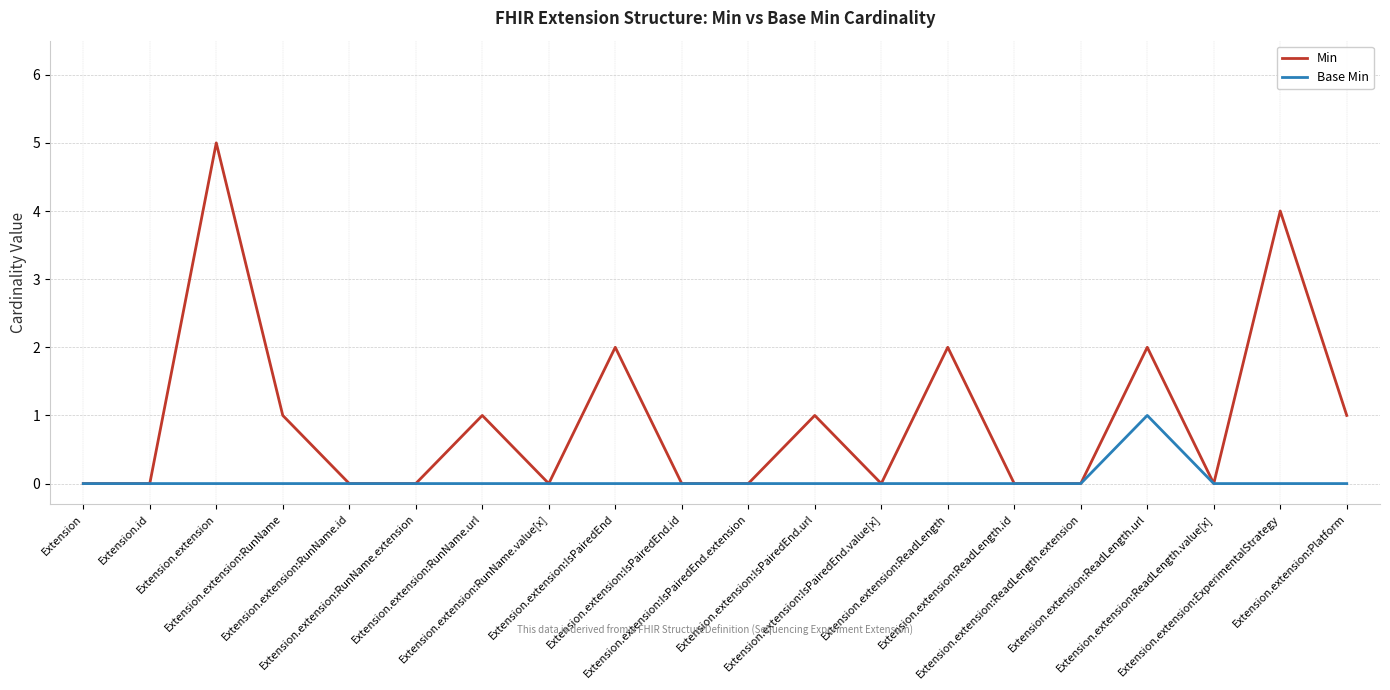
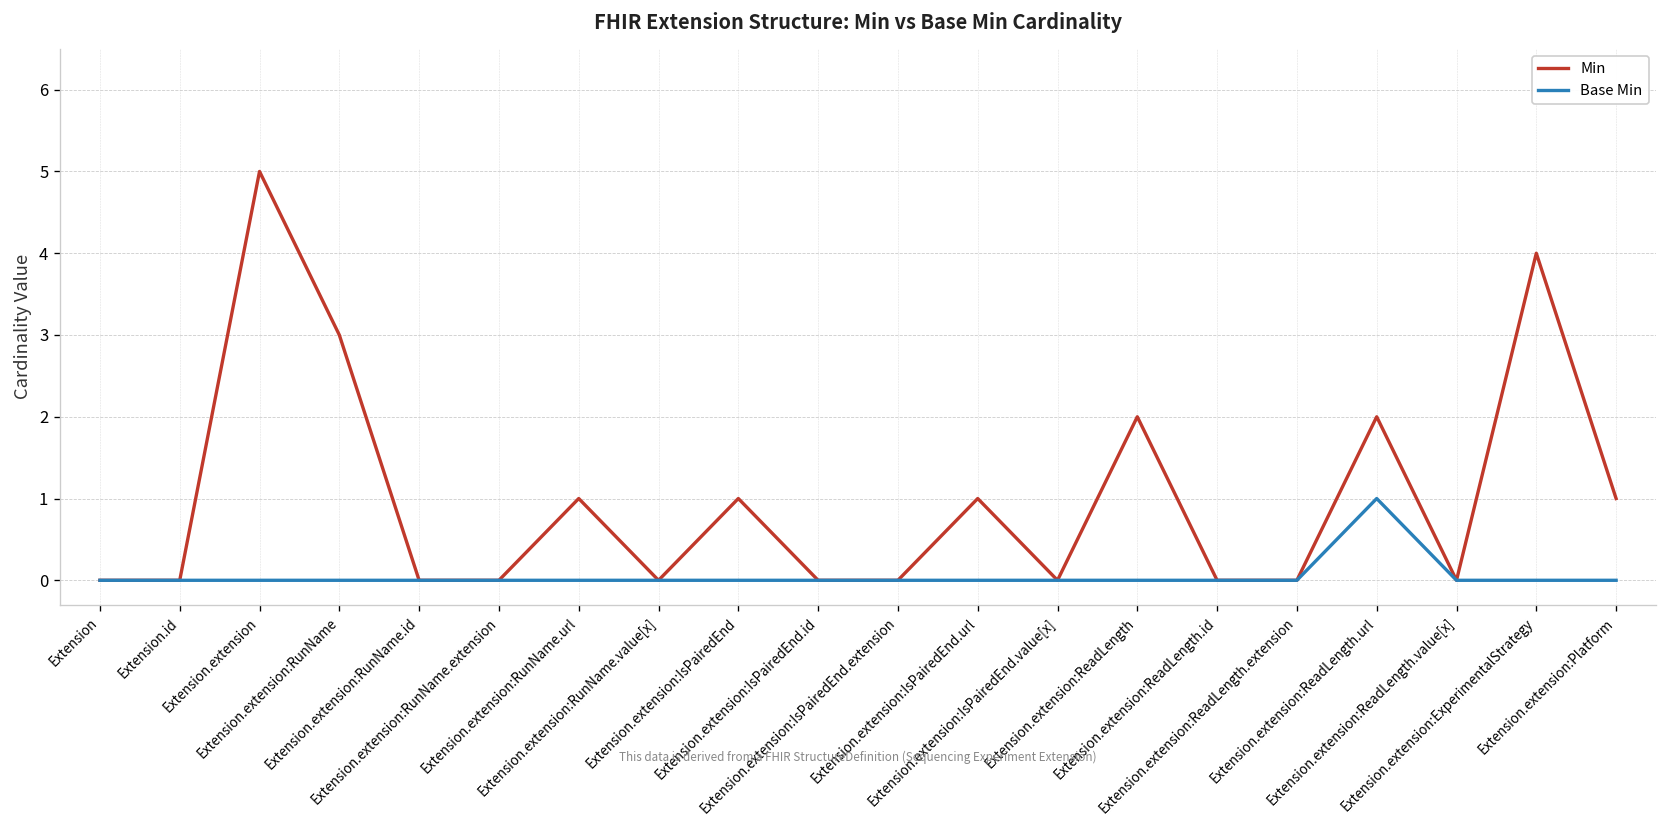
  {
    "Min": {
      "Extension.extension": 5,
-     "Extension.extension:RunName": 1,
+     "Extension.extension:RunName": 3,
      "Extension.extension:RunName.url": 1,
-     "Extension.extension:IsPairedEnd": 2,
+     "Extension.extension:IsPairedEnd": 1,
      "Extension.extension:IsPairedEnd.url": 1,
      "Extension.extension:ReadLength": 2,
      "Extension.extension:ReadLength.url": 2,
      "Extension.extension:ExperimentalStrategy": 4,
      "Extension.extension:Platform": 1
    },
    "Base Min": {
      "Extension.extension": 0,
      "Extension.extension:RunName": 0,
      "Extension.extension:RunName.url": 0,
      "Extension.extension:IsPairedEnd": 0,
      "Extension.extension:IsPairedEnd.url": 0,
      "Extension.extension:ReadLength": 0,
      "Extension.extension:ReadLength.url": 1,
      "Extension.extension:ExperimentalStrategy": 0,
      "Extension.extension:Platform": 0
    }
  }
